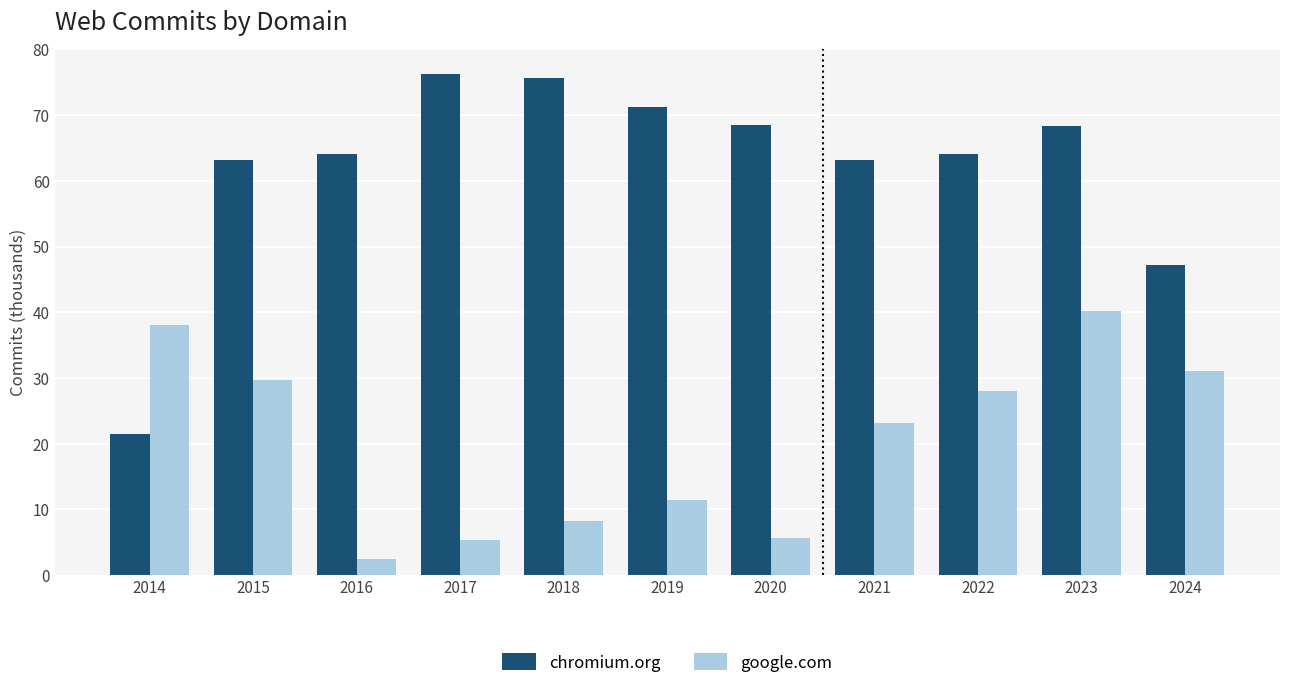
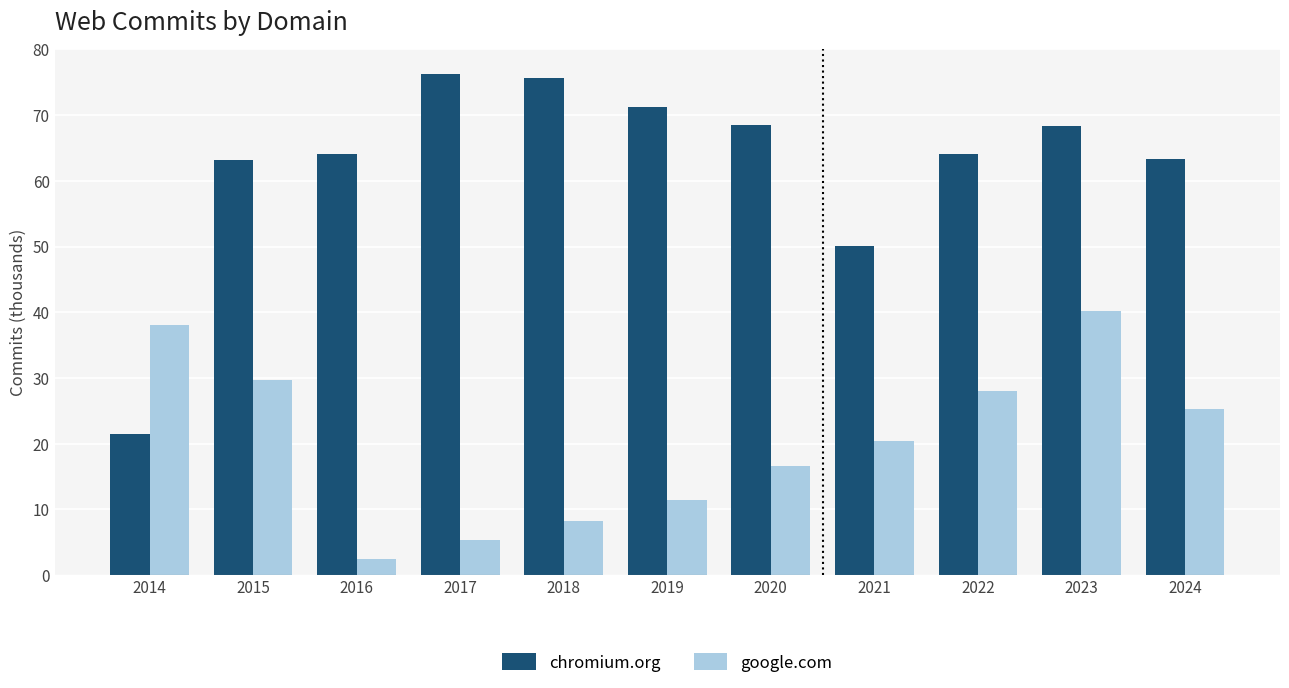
  {
    "chromium.org": {
      "2014": 22,
      "2015": 63,
      "2016": 64,
      "2017": 76,
      "2018": 76,
      "2019": 71,
      "2020": 69,
-     "2021": 63,
+     "2021": 50,
      "2022": 64,
      "2023": 68,
-     "2024": 47
+     "2024": 63
    },
    "google.com": {
      "2014": 38,
      "2015": 30,
      "2016": 2,
      "2017": 5,
      "2018": 8,
      "2019": 11,
-     "2020": 6,
-     "2021": 23,
+     "2020": 17,
+     "2021": 20,
      "2022": 28,
      "2023": 40,
-     "2024": 31
+     "2024": 25
    }
  }
